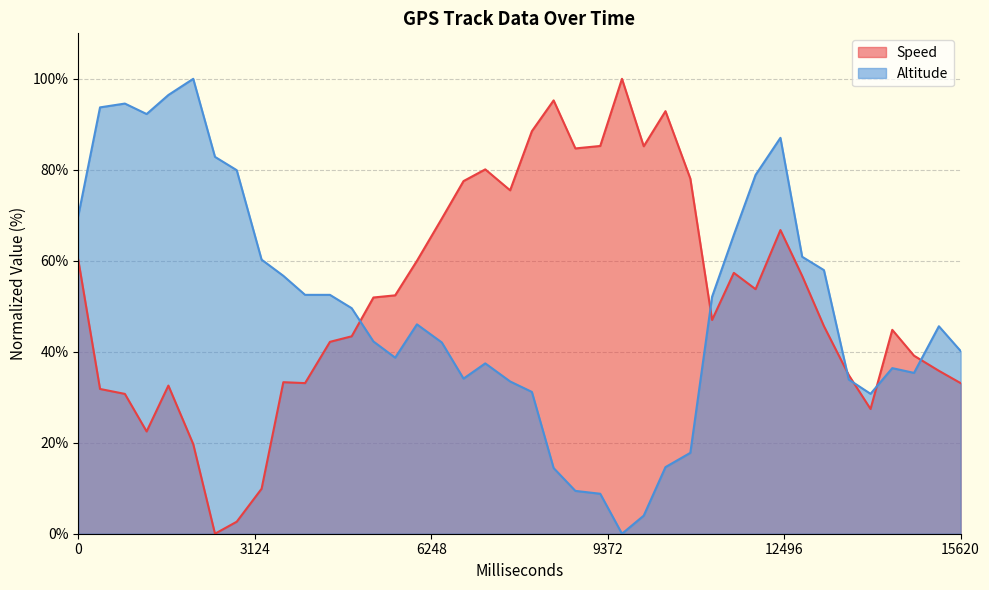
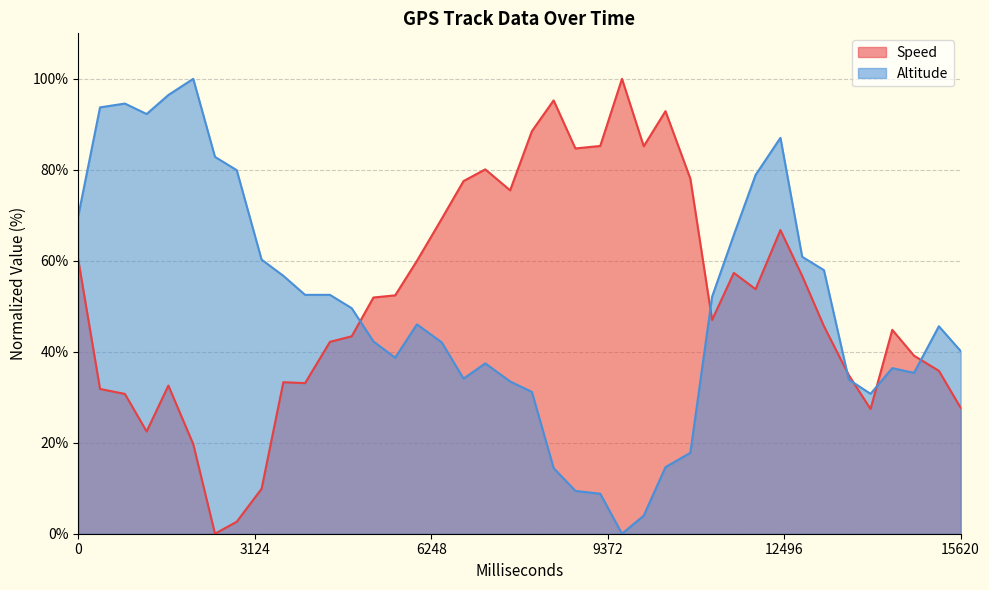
  {
    "Speed": {
      "0": "60%",
-     "15620": "33%"
+     "15620": "28%"
    },
    "Altitude": {
      "0": "70%",
      "15620": "40%"
    }
  }
